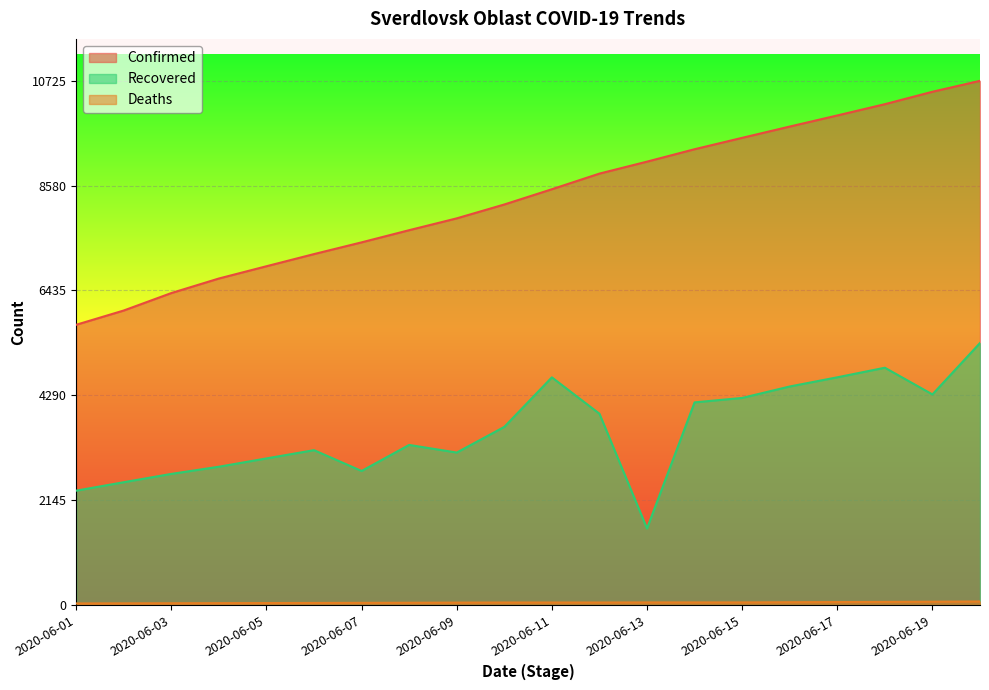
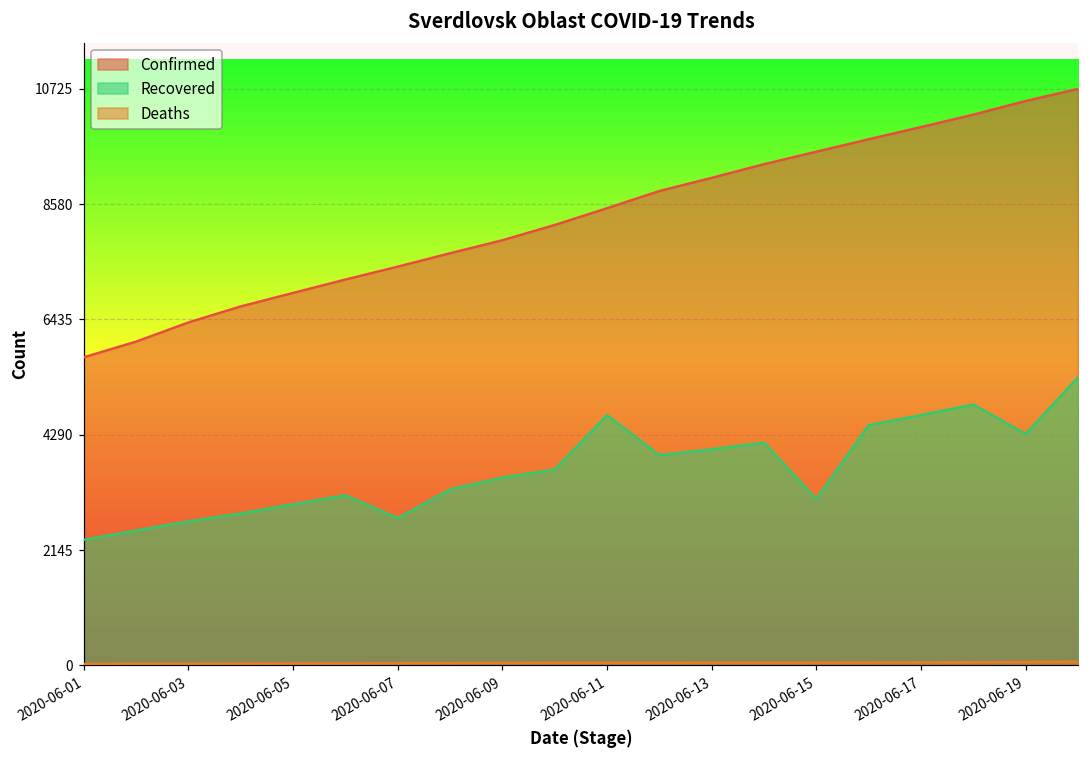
  {
    "Recovered": {
      "2020-06-01": 2300,
      "2020-06-03": 2700,
      "2020-06-05": 3000,
      "2020-06-07": 2700,
-     "2020-06-09": 3100,
+     "2020-06-09": 3500,
      "2020-06-11": 4700,
-     "2020-06-13": 1600,
-     "2020-06-15": 4200,
+     "2020-06-13": 4000,
+     "2020-06-15": 3100,
      "2020-06-17": 4700,
      "2020-06-19": 4300
    }
  }
